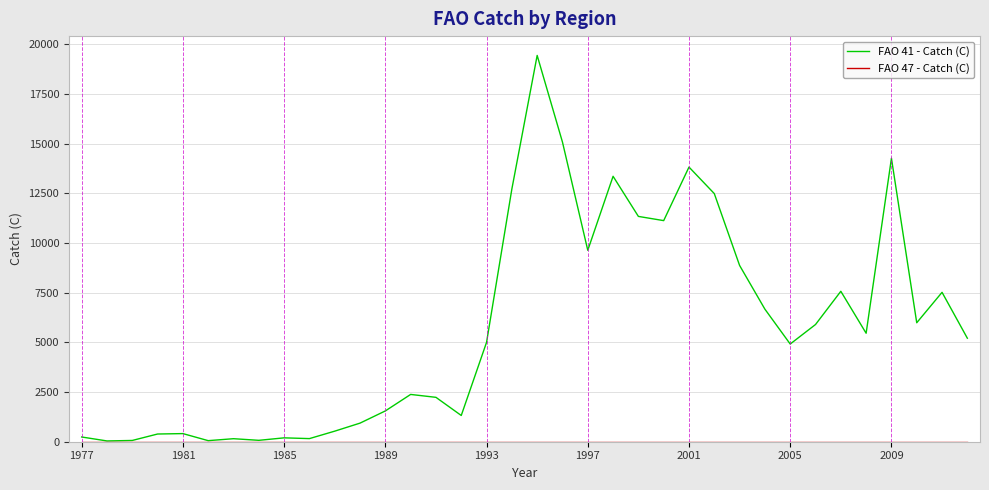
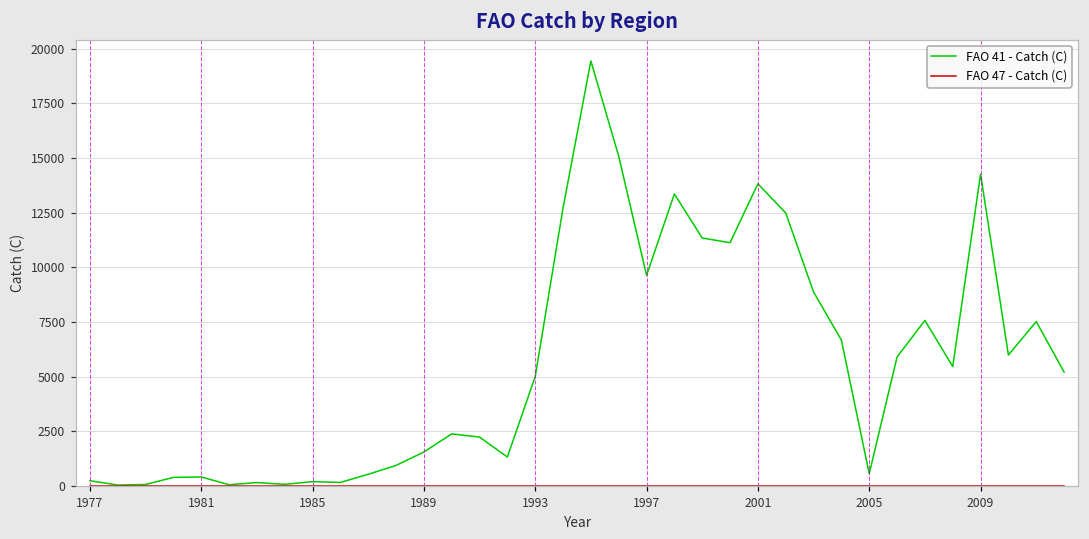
  {
    "FAO 41 - Catch (C)": {
      "1977": 200,
      "1981": 400,
      "1985": 200,
      "1989": 1600,
      "1993": 5000,
      "1997": 9600,
      "2001": 13800,
-     "2005": 4900,
+     "2005": 600,
      "2009": 14300
    },
    "FAO 47 - Catch (C)": {
      "1977": 0,
      "1981": 0,
      "1985": 0,
      "1989": 0,
      "1993": 0,
      "1997": 0,
      "2001": 0,
      "2005": 0,
      "2009": 0
    }
  }
